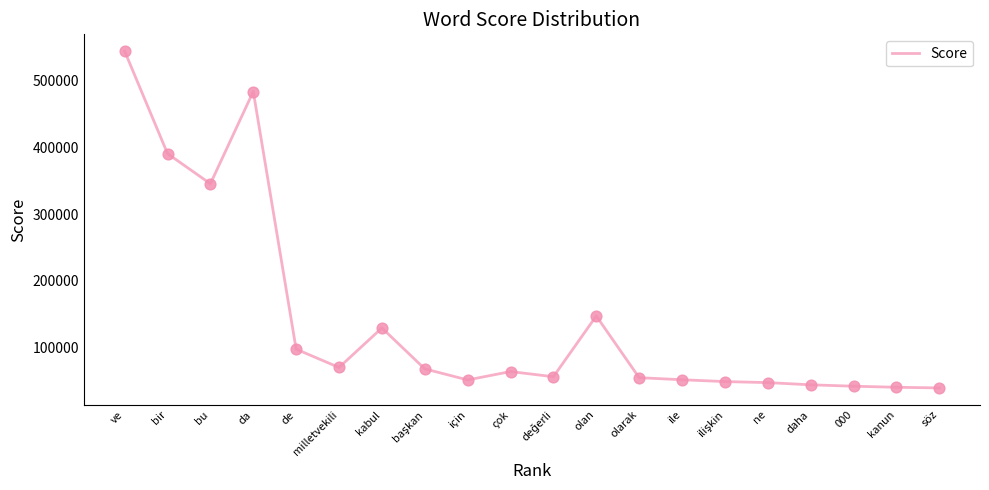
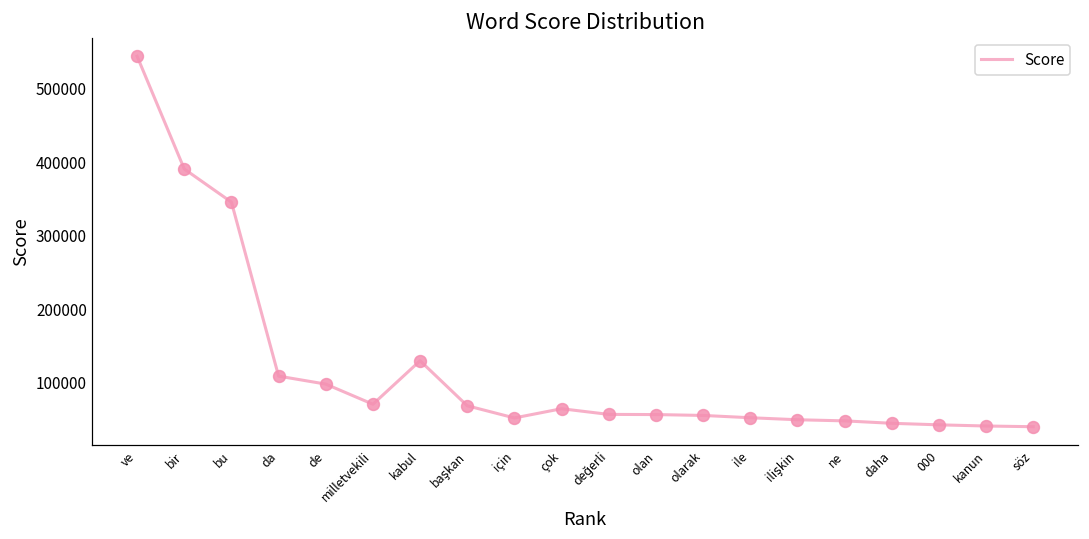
  {
    "ve": 540000,
    "bir": 390000,
    "bu": 350000,
-   "da": 480000,
+   "da": 110000,
    "de": 100000,
    "milletvekili": 70000,
    "kabul": 130000,
    "başkan": 70000,
    "için": 50000,
    "çok": 60000,
    "değerli": 60000,
-   "olan": 150000,
+   "olan": 60000,
    "olarak": 60000,
    "ile": 50000,
    "ilişkin": 50000,
    "ne": 50000,
    "daha": 40000,
    "000": 40000,
    "kanun": 40000,
    "söz": 40000
  }
